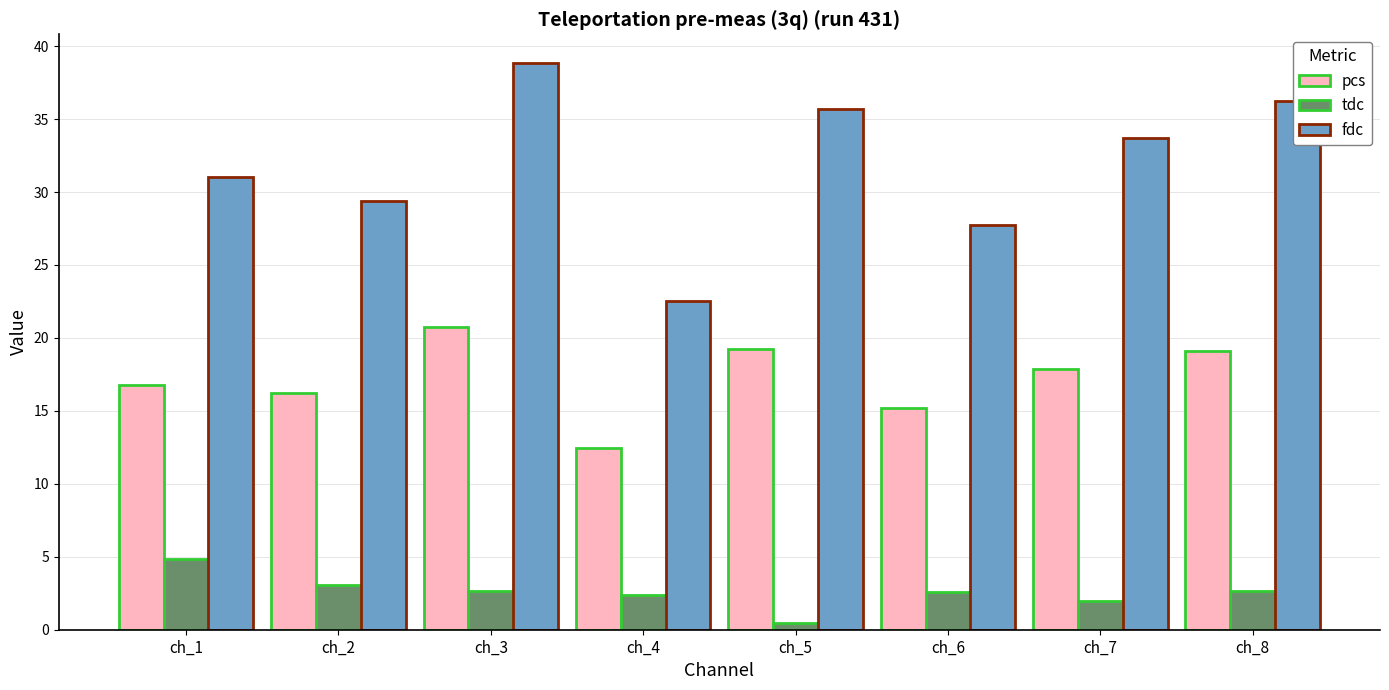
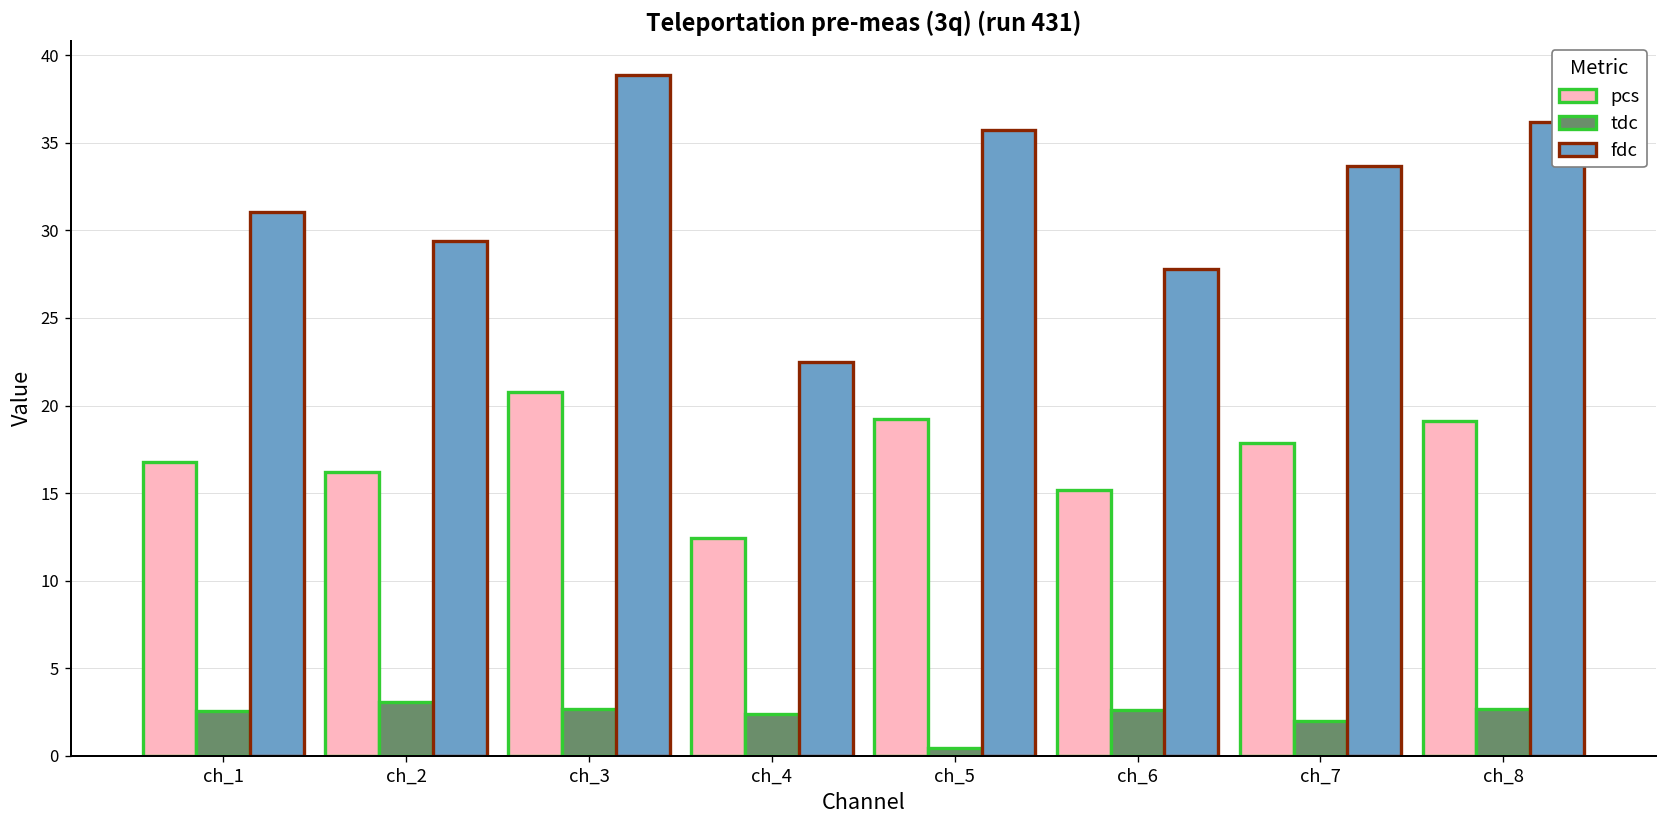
  {
    "pcs": {
      "ch_1": 16.8,
      "ch_2": 16.2,
      "ch_3": 20.8,
      "ch_4": 12.5,
      "ch_5": 19.2,
      "ch_6": 15.2,
      "ch_7": 17.8,
      "ch_8": 19.1
    },
    "tdc": {
-     "ch_1": 4.9,
+     "ch_1": 2.5,
      "ch_2": 3.0,
      "ch_3": 2.7,
      "ch_4": 2.4,
      "ch_5": 0.4,
      "ch_6": 2.6,
      "ch_7": 2.0,
      "ch_8": 2.7
    },
    "fdc": {
      "ch_1": 31.1,
      "ch_2": 29.4,
      "ch_3": 38.9,
      "ch_4": 22.5,
      "ch_5": 35.7,
      "ch_6": 27.8,
      "ch_7": 33.7
    }
  }
